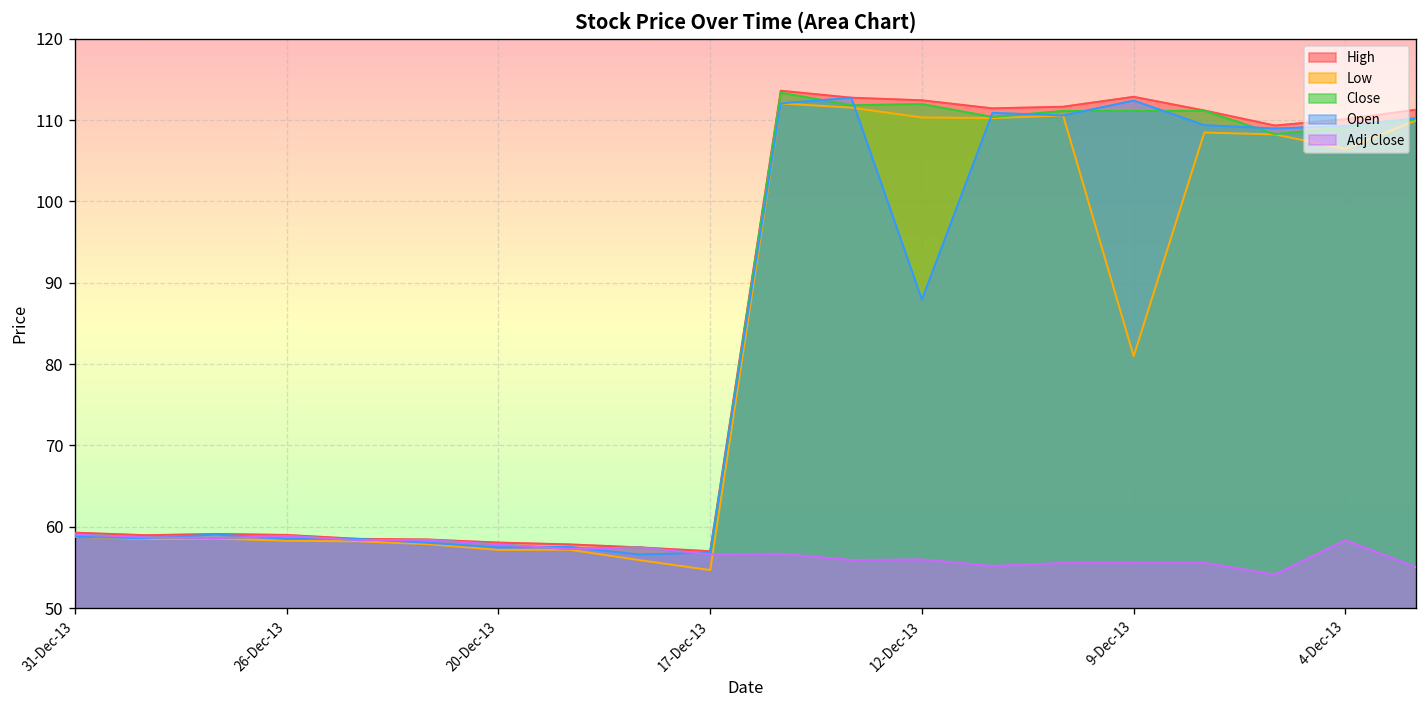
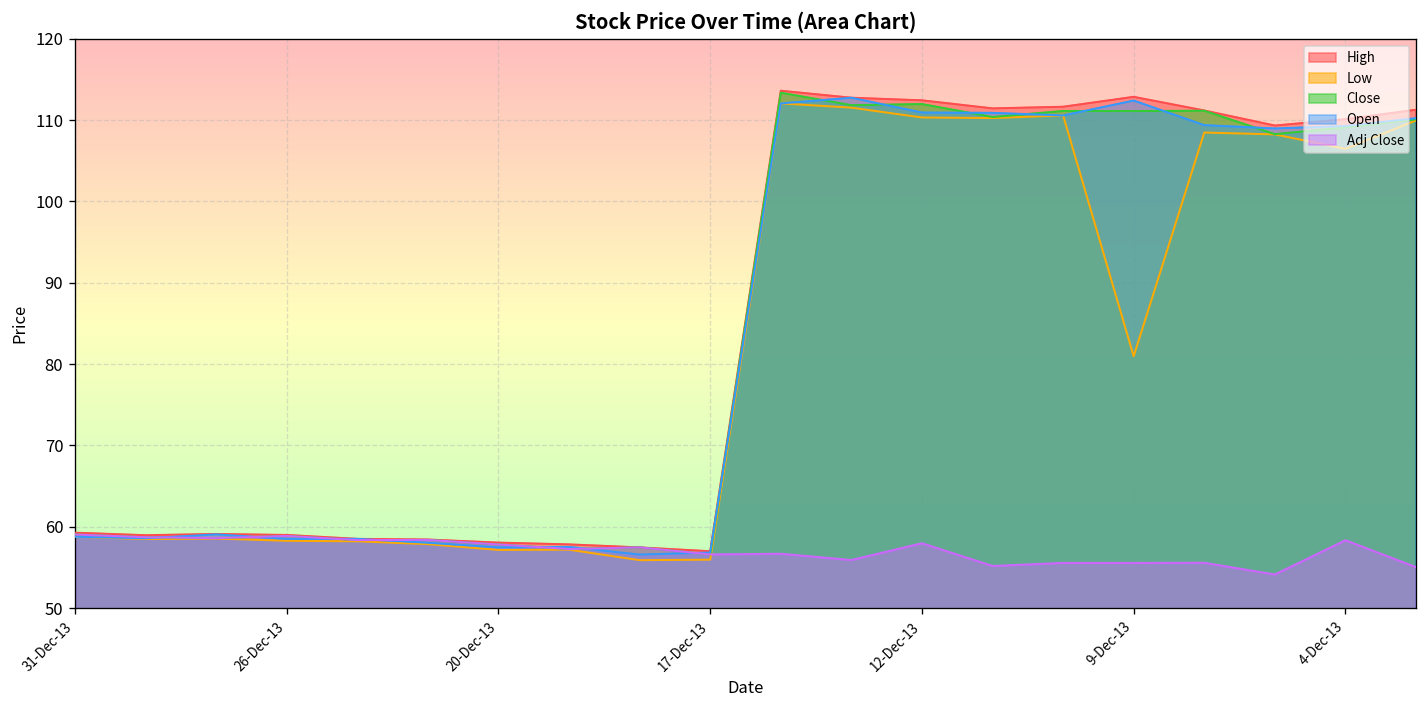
  {
    "High": {
      "12-Dec-13": 112,
      "9-Dec-13": 113
    },
    "Low": {
-     "17-Dec-13": 55,
+     "17-Dec-13": 56,
      "12-Dec-13": 110,
      "9-Dec-13": 81,
      "4-Dec-13": 106
    },
    "Close": {
      "12-Dec-13": 112,
      "9-Dec-13": 111
    },
    "Open": {
-     "12-Dec-13": 88,
+     "12-Dec-13": 111,
      "9-Dec-13": 112
    },
    "Adj Close": {
-     "12-Dec-13": 56,
+     "12-Dec-13": 58,
      "9-Dec-13": 56,
      "4-Dec-13": 58
    }
  }
